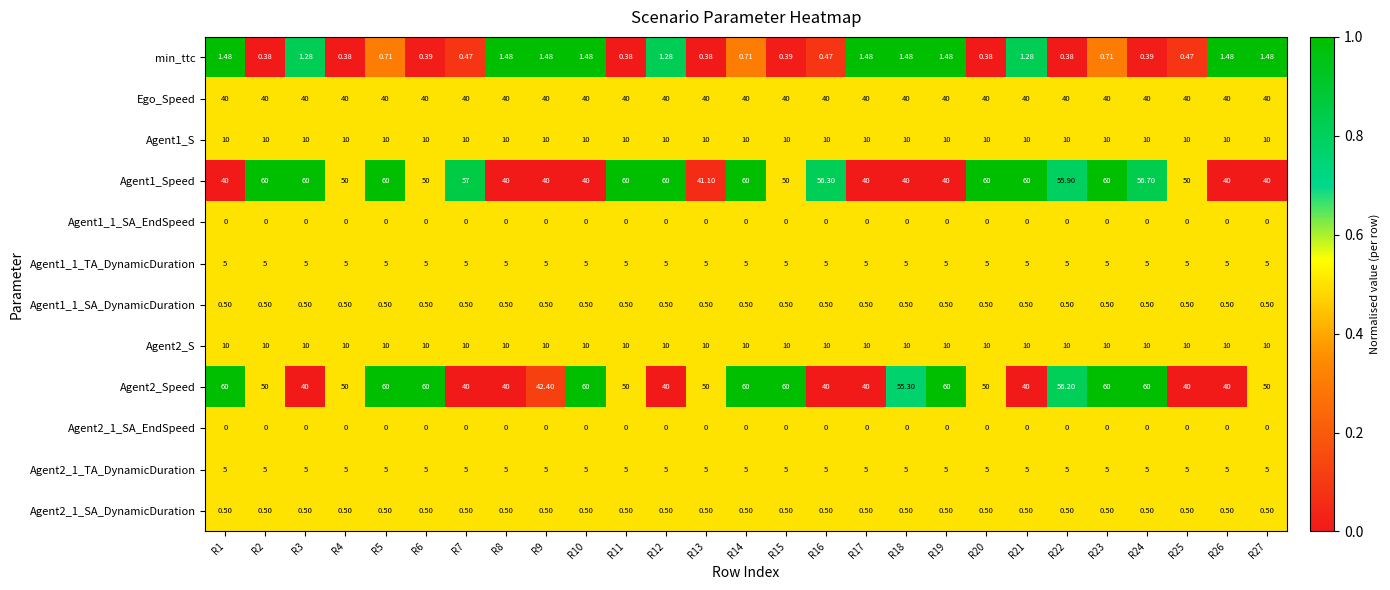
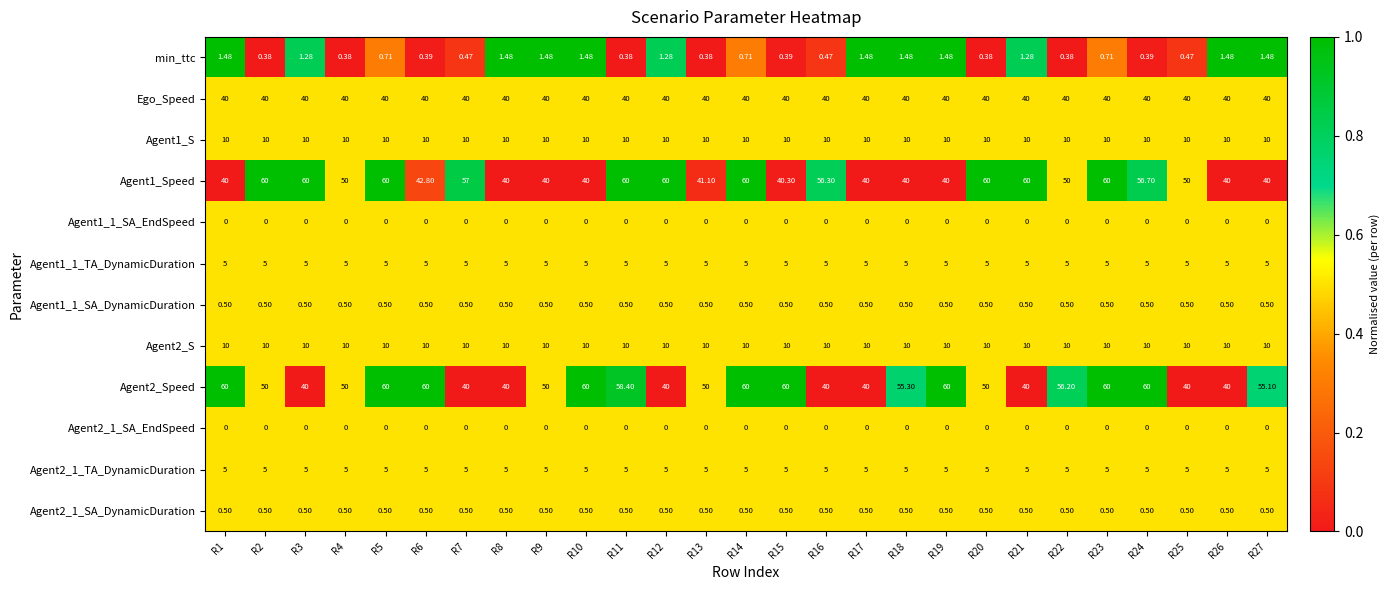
  {
    "Agent1_Speed": {
      "R1": 40,
      "R2": 60,
      "R3": 60,
      "R4": 50,
      "R5": 60,
-     "R6": 50,
+     "R6": 42.80,
      "R7": 57,
      "R8": 40,
      "R9": 40,
      "R10": 40,
      "R11": 60,
      "R12": 60,
      "R13": 41.10,
      "R14": 60,
-     "R15": 50,
+     "R15": 40.30,
      "R16": 56.30,
      "R17": 40,
      "R18": 40,
      "R19": 40,
      "R20": 60,
      "R21": 60,
-     "R22": 55.90,
+     "R22": 50,
      "R23": 60,
      "R24": 56.70,
      "R25": 50,
      "R26": 40,
      "R27": 40
    },
    "Agent2_Speed": {
      "R1": 60,
      "R2": 50,
      "R3": 40,
      "R4": 50,
      "R5": 60,
      "R6": 60,
      "R7": 40,
      "R8": 40,
-     "R9": 42.40,
+     "R9": 50,
      "R10": 60,
-     "R11": 50,
+     "R11": 58.40,
      "R12": 40,
      "R13": 50,
      "R14": 60,
      "R15": 60,
      "R16": 40,
      "R17": 40,
      "R18": 55.30,
      "R19": 60,
      "R20": 50,
      "R21": 40,
      "R22": 56.20,
      "R23": 60,
      "R24": 60,
      "R25": 40,
      "R26": 40,
-     "R27": 50
+     "R27": 55.10
    }
  }
